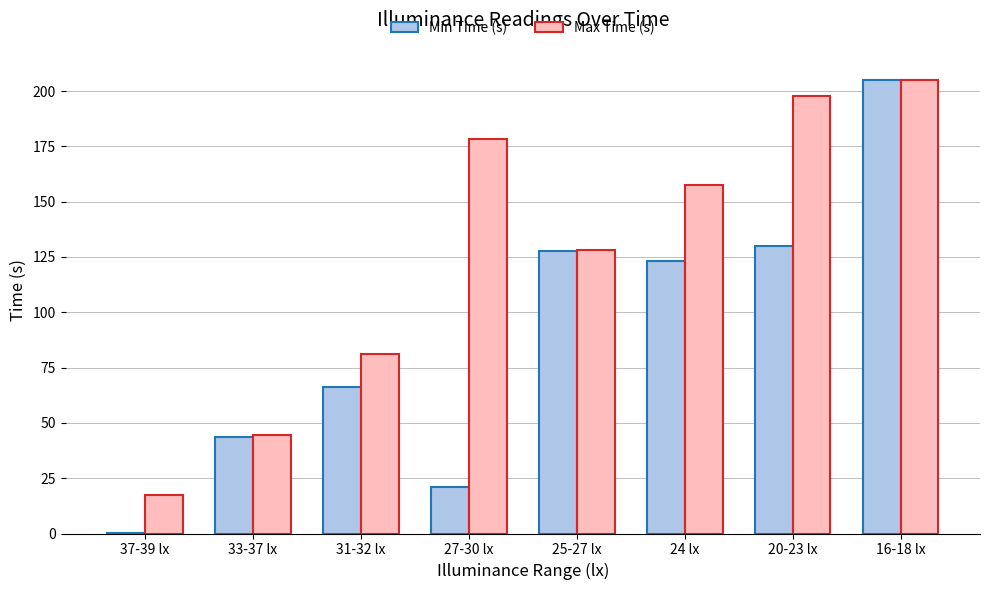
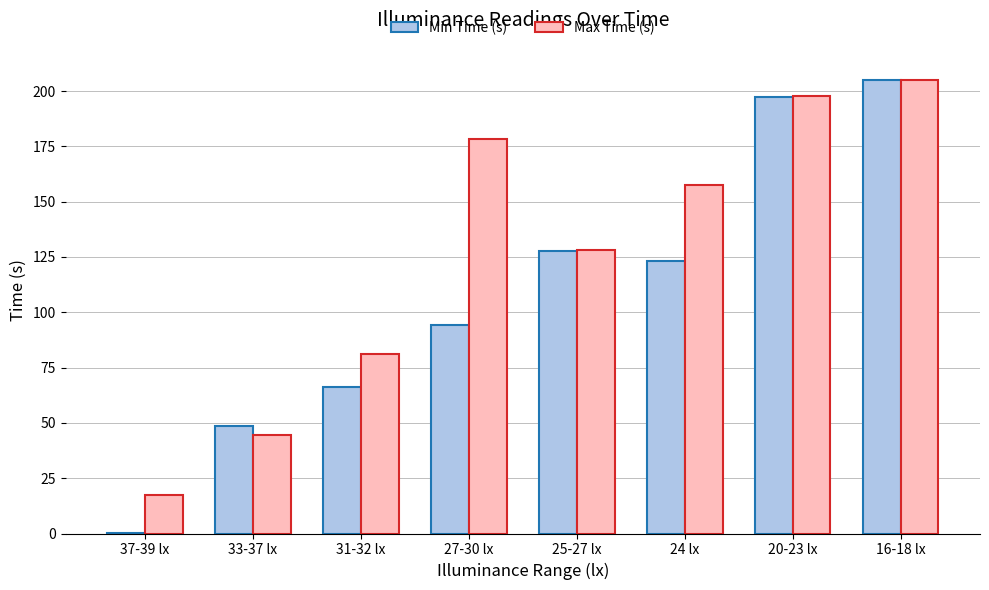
  {
    "Min Time (s)": {
-     "33-37 lx": 44,
+     "33-37 lx": 49,
      "31-32 lx": 66,
-     "27-30 lx": 21,
+     "27-30 lx": 94,
      "25-27 lx": 128,
      "24 lx": 123,
-     "20-23 lx": 130,
+     "20-23 lx": 197,
      "16-18 lx": 205
    },
    "Max Time (s)": {
      "37-39 lx": 18,
      "33-37 lx": 45,
      "31-32 lx": 81,
      "27-30 lx": 178,
      "25-27 lx": 128,
      "24 lx": 157,
      "20-23 lx": 198,
      "16-18 lx": 205
    }
  }
